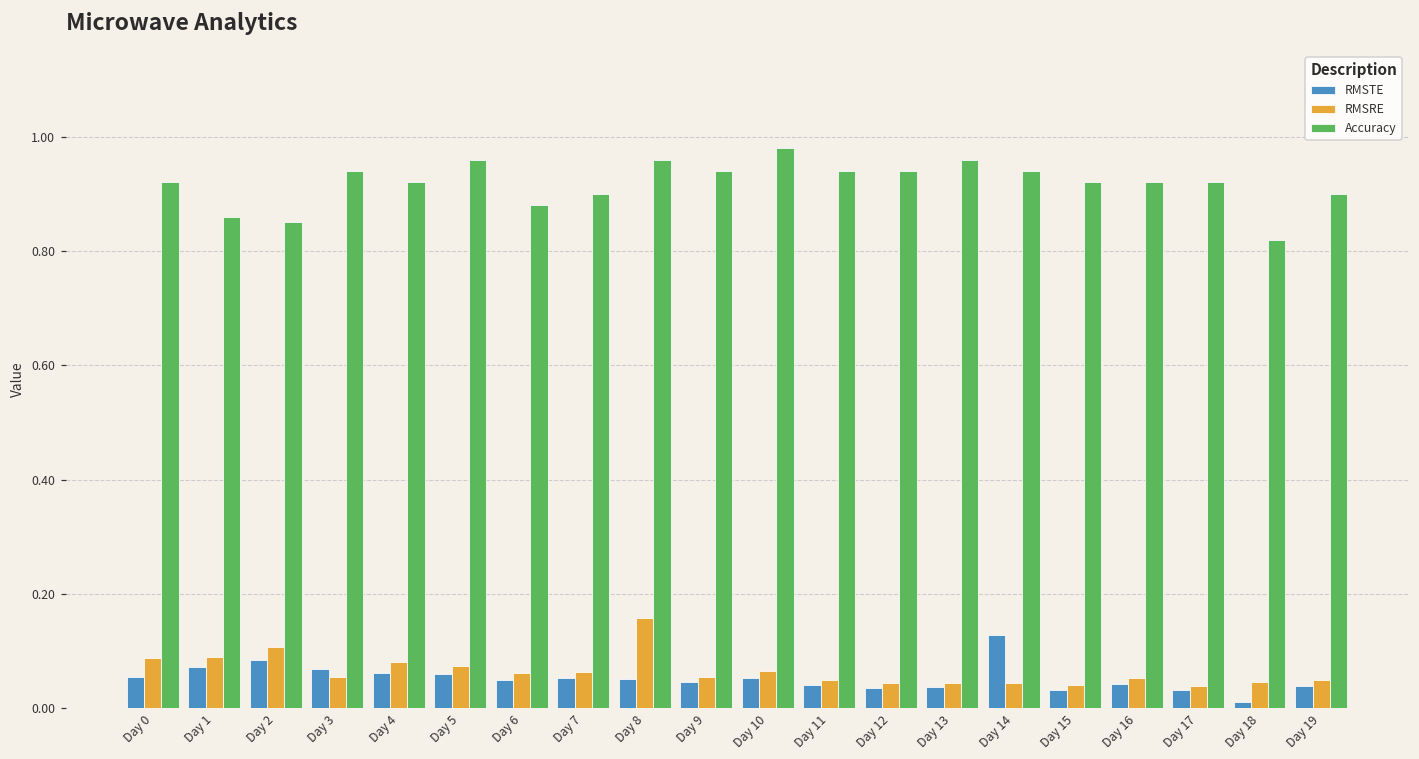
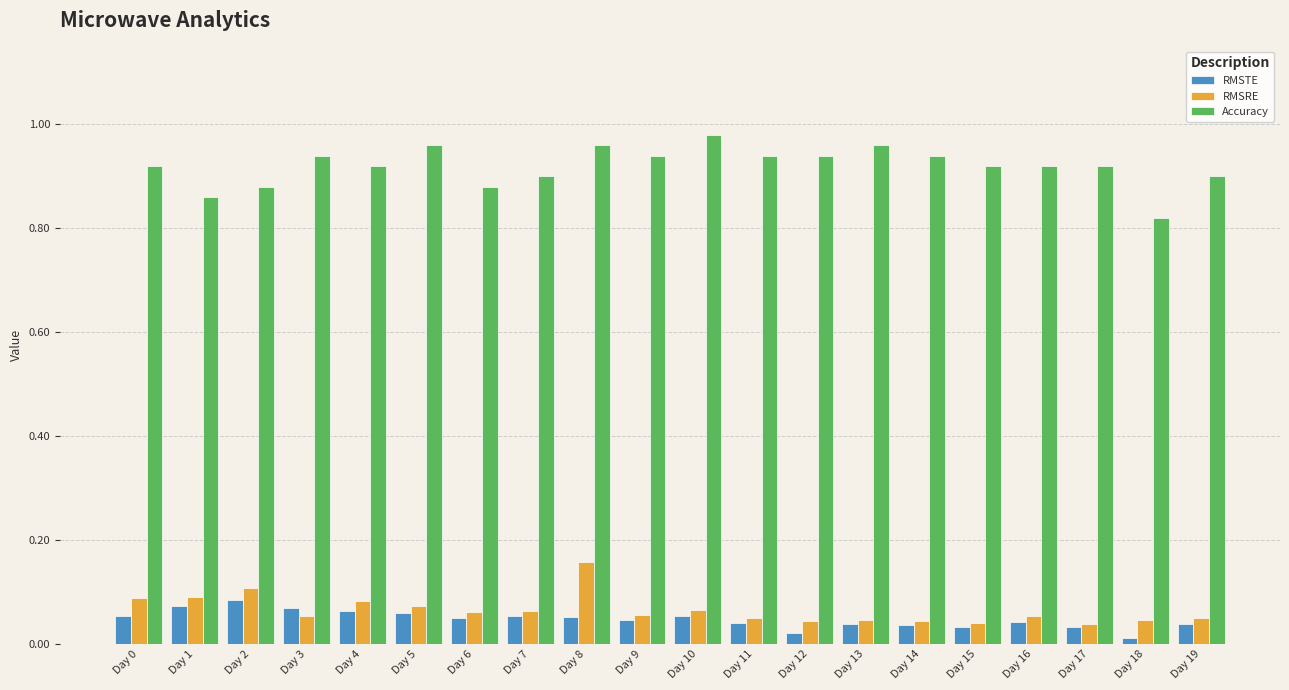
  {
    "RMSTE": {
      "Day 0": 0.05,
      "Day 1": 0.07,
      "Day 2": 0.08,
      "Day 3": 0.07,
      "Day 4": 0.06,
      "Day 5": 0.06,
      "Day 6": 0.05,
      "Day 7": 0.05,
      "Day 8": 0.05,
      "Day 9": 0.05,
      "Day 10": 0.05,
      "Day 11": 0.04,
-     "Day 12": 0.04,
+     "Day 12": 0.02,
      "Day 13": 0.04,
-     "Day 14": 0.13,
+     "Day 14": 0.04,
      "Day 15": 0.03,
      "Day 16": 0.04,
      "Day 17": 0.03,
      "Day 18": 0.01,
      "Day 19": 0.04
    },
    "RMSRE": {
      "Day 0": 0.09,
      "Day 1": 0.09,
      "Day 2": 0.11,
      "Day 3": 0.05,
      "Day 4": 0.08,
      "Day 5": 0.07,
      "Day 6": 0.06,
      "Day 7": 0.06,
      "Day 8": 0.16,
      "Day 9": 0.05,
      "Day 10": 0.06,
      "Day 11": 0.05,
      "Day 12": 0.04,
      "Day 13": 0.04,
      "Day 14": 0.04,
      "Day 15": 0.04,
      "Day 16": 0.05,
      "Day 17": 0.04,
      "Day 18": 0.04,
      "Day 19": 0.05
    },
    "Accuracy": {
      "Day 0": 0.92,
      "Day 1": 0.86,
-     "Day 2": 0.85,
+     "Day 2": 0.88,
      "Day 3": 0.94,
      "Day 4": 0.92,
      "Day 5": 0.96,
      "Day 6": 0.88,
      "Day 7": 0.90,
      "Day 8": 0.96,
      "Day 9": 0.94,
      "Day 10": 0.98,
      "Day 11": 0.94,
      "Day 12": 0.94,
      "Day 13": 0.96,
      "Day 14": 0.94,
      "Day 15": 0.92,
      "Day 16": 0.92,
      "Day 17": 0.92,
      "Day 18": 0.82,
      "Day 19": 0.90
    }
  }
